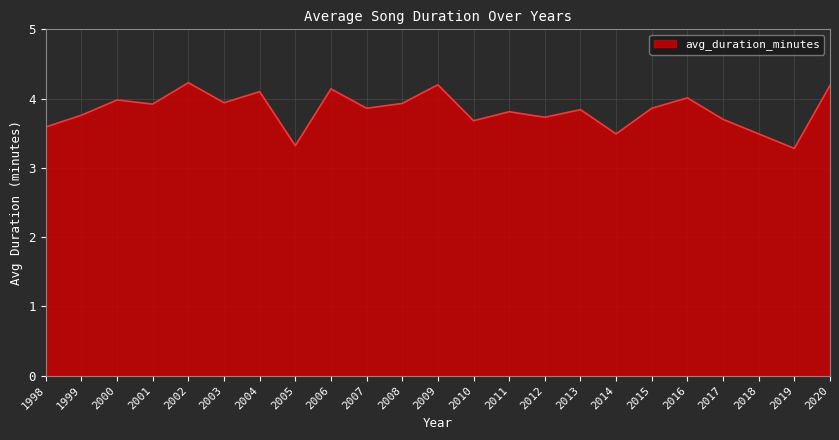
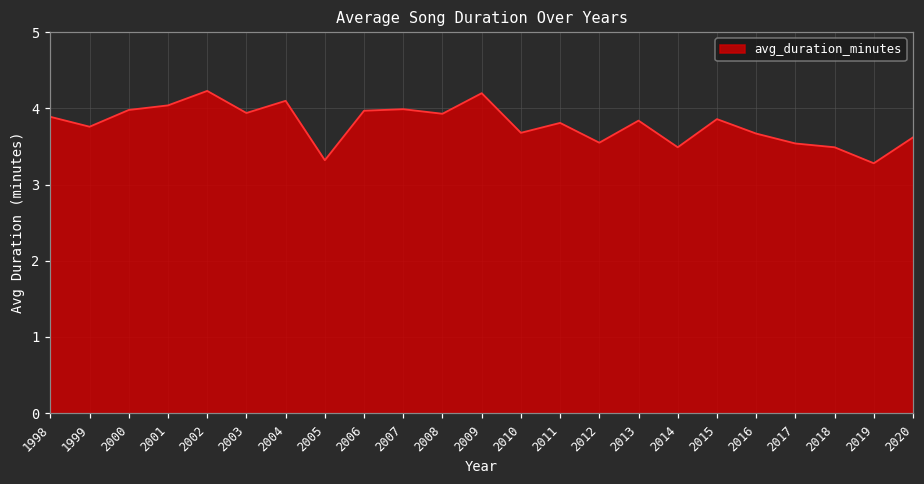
  {
-   "1998": 3.6,
+   "1998": 3.9,
    "1999": 3.8,
    "2000": 4.0,
-   "2001": 3.9,
+   "2001": 4.0,
    "2002": 4.2,
    "2003": 3.9,
    "2004": 4.1,
    "2005": 3.3,
-   "2006": 4.1,
-   "2007": 3.9,
+   "2006": 4.0,
+   "2007": 4.0,
    "2008": 3.9,
    "2009": 4.2,
    "2010": 3.7,
    "2011": 3.8,
-   "2012": 3.7,
+   "2012": 3.6,
    "2013": 3.8,
    "2014": 3.5,
    "2015": 3.9,
-   "2016": 4.0,
-   "2017": 3.7,
+   "2016": 3.7,
+   "2017": 3.5,
    "2018": 3.5,
    "2019": 3.3,
-   "2020": 4.2
+   "2020": 3.6
  }
